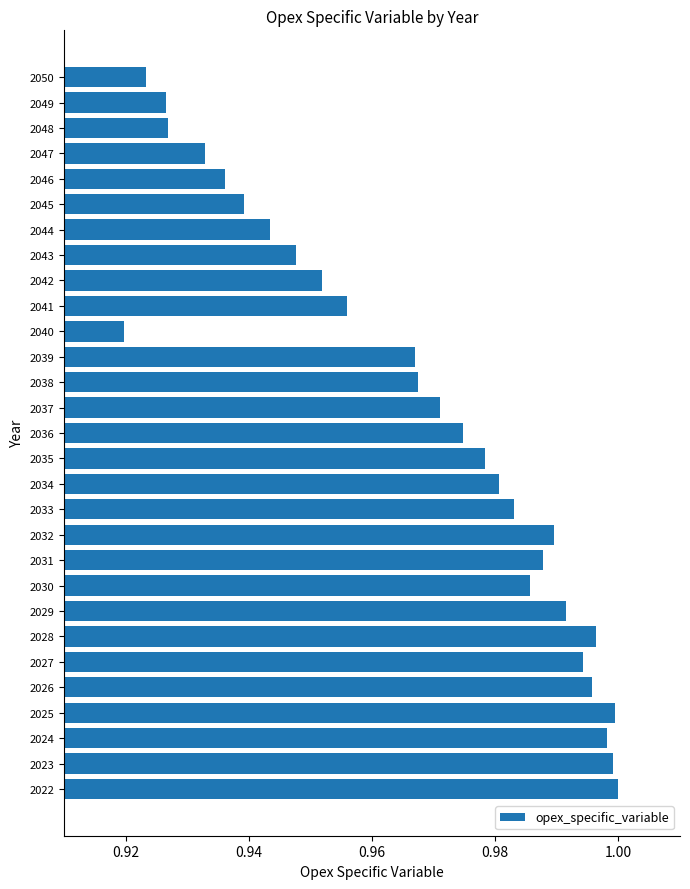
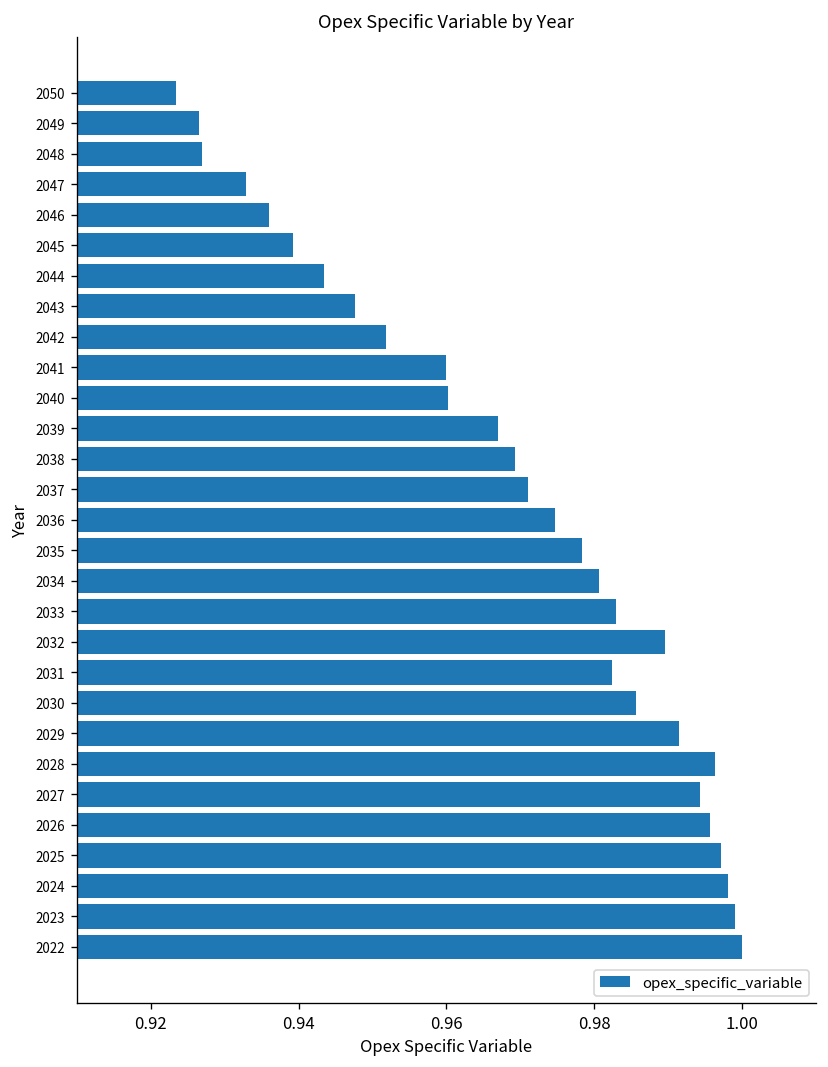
  {
    "2050": 0.923,
    "2049": 0.927,
    "2048": 0.927,
    "2047": 0.933,
    "2046": 0.936,
    "2045": 0.939,
    "2044": 0.943,
    "2043": 0.948,
    "2042": 0.952,
-   "2041": 0.956,
-   "2040": 0.920,
+   "2041": 0.960,
+   "2040": 0.960,
    "2039": 0.967,
-   "2038": 0.967,
+   "2038": 0.969,
    "2037": 0.971,
    "2036": 0.975,
    "2035": 0.978,
    "2034": 0.981,
    "2033": 0.983,
    "2032": 0.990,
-   "2031": 0.988,
+   "2031": 0.982,
    "2030": 0.986,
    "2029": 0.991,
    "2028": 0.996,
    "2027": 0.994,
    "2026": 0.996,
-   "2025": 0.999,
+   "2025": 0.997,
    "2024": 0.998,
    "2023": 0.999,
    "2022": 1.000
  }
